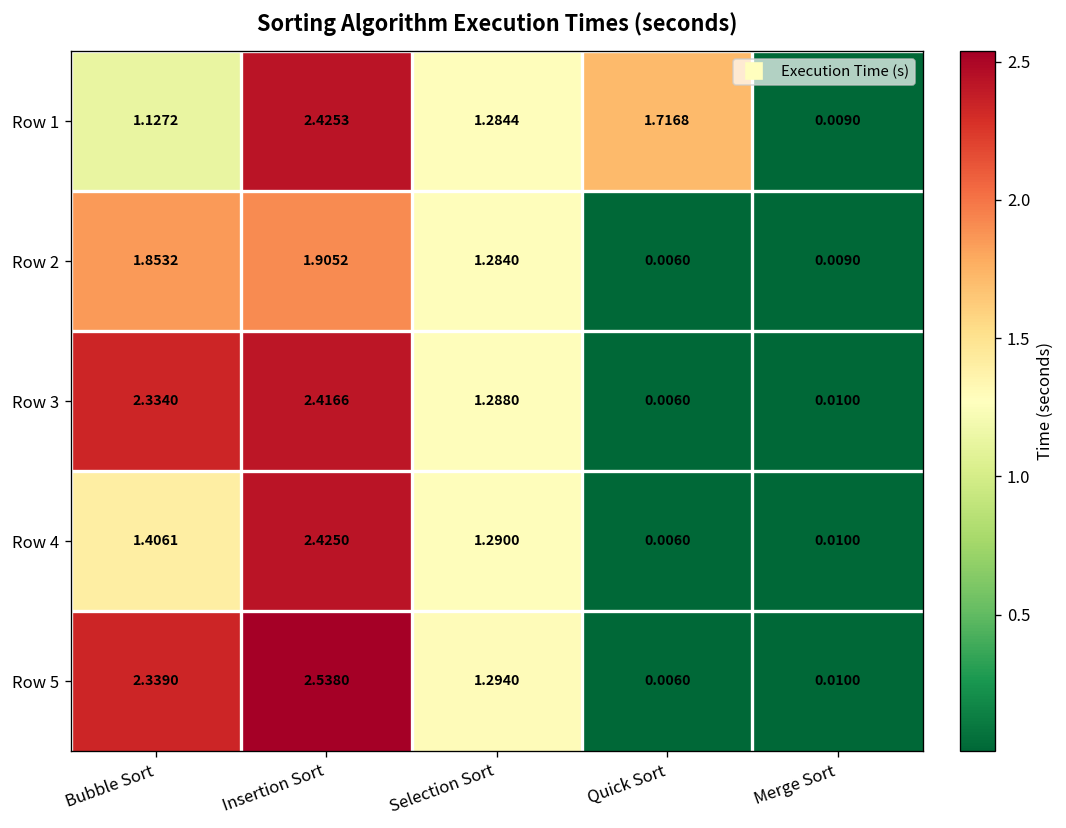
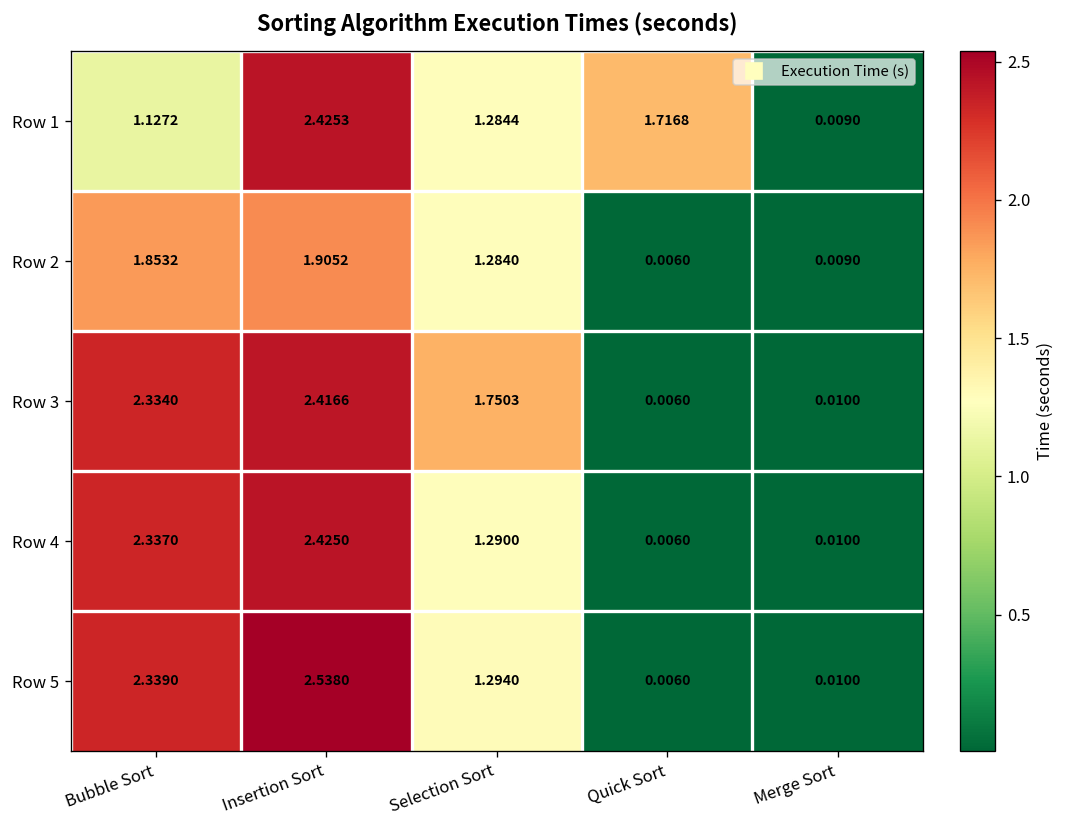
  {
    "Row 1": {
      "Bubble Sort": 1.1272,
      "Insertion Sort": 2.4253,
      "Selection Sort": 1.2844,
      "Quick Sort": 1.7168,
      "Merge Sort": 0.0090
    },
    "Row 2": {
      "Bubble Sort": 1.8532,
      "Insertion Sort": 1.9052,
      "Selection Sort": 1.2840,
      "Quick Sort": 0.0060,
      "Merge Sort": 0.0090
    },
    "Row 3": {
      "Bubble Sort": 2.3340,
      "Insertion Sort": 2.4166,
-     "Selection Sort": 1.2880,
+     "Selection Sort": 1.7503,
      "Quick Sort": 0.0060,
      "Merge Sort": 0.0100
    },
    "Row 4": {
-     "Bubble Sort": 1.4061,
+     "Bubble Sort": 2.3370,
      "Insertion Sort": 2.4250,
      "Selection Sort": 1.2900,
      "Quick Sort": 0.0060,
      "Merge Sort": 0.0100
    },
    "Row 5": {
      "Bubble Sort": 2.3390,
      "Insertion Sort": 2.5380,
      "Selection Sort": 1.2940,
      "Quick Sort": 0.0060,
      "Merge Sort": 0.0100
    }
  }
